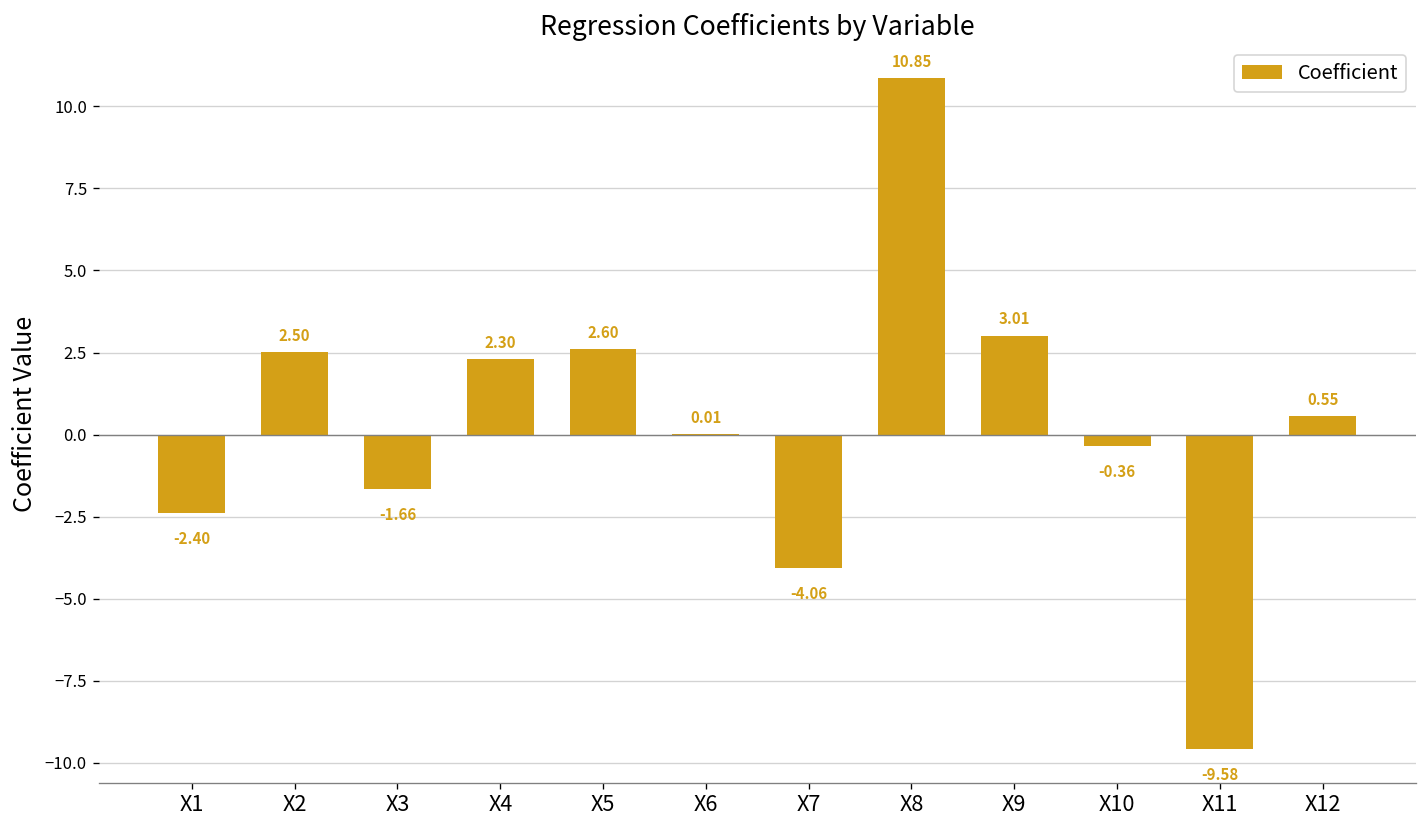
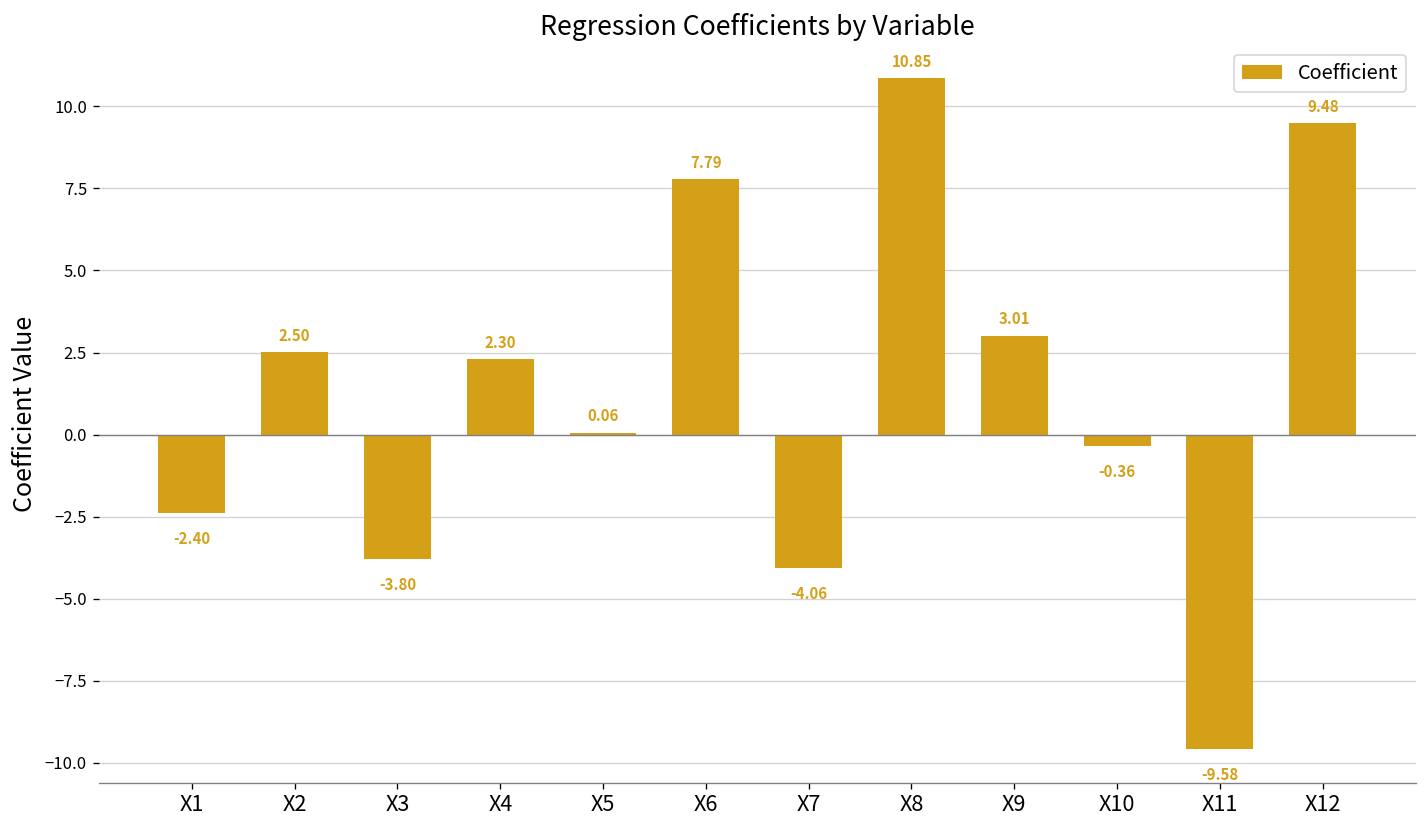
  {
    "X1": -2.40,
    "X2": 2.50,
-   "X3": -1.66,
+   "X3": -3.80,
    "X4": 2.30,
-   "X5": 2.60,
-   "X6": 0.01,
+   "X5": 0.06,
+   "X6": 7.79,
    "X7": -4.06,
    "X8": 10.85,
    "X9": 3.01,
    "X10": -0.36,
    "X11": -9.58,
-   "X12": 0.55
+   "X12": 9.48
  }
